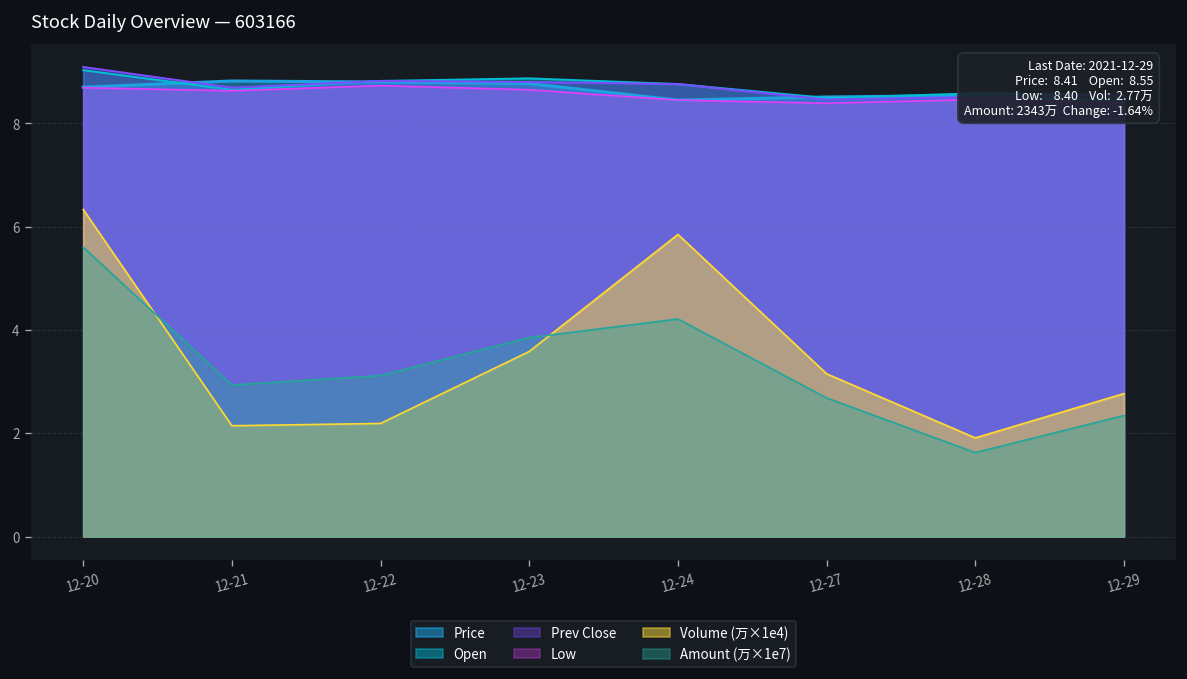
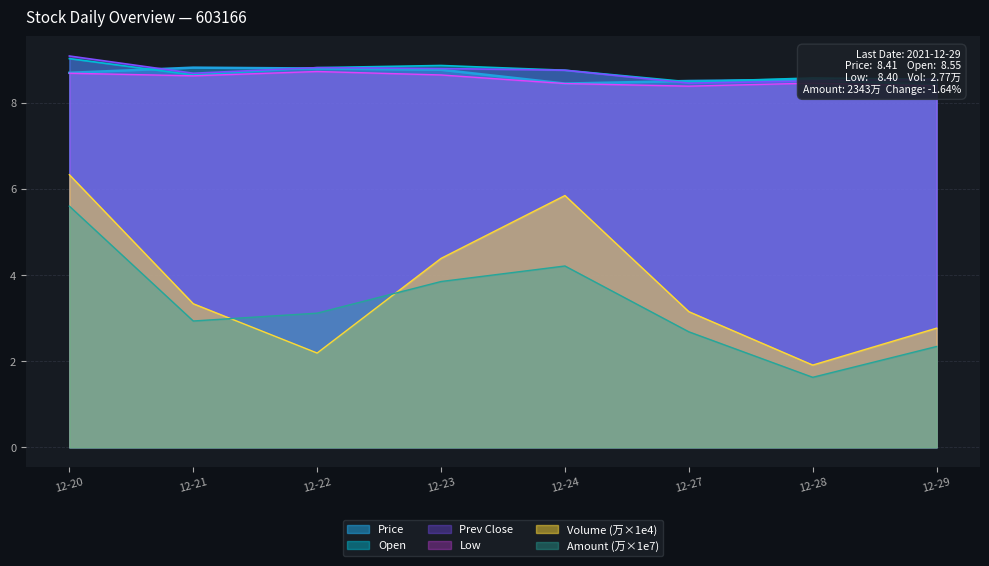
  {
    "Volume (万×1e4)": {
      "12-20": 6.3,
-     "12-21": 2.1,
+     "12-21": 3.3,
      "12-22": 2.2,
-     "12-23": 3.6,
+     "12-23": 4.4,
      "12-24": 5.8,
      "12-27": 3.2,
      "12-28": 1.9,
      "12-29": 2.8
    }
  }
